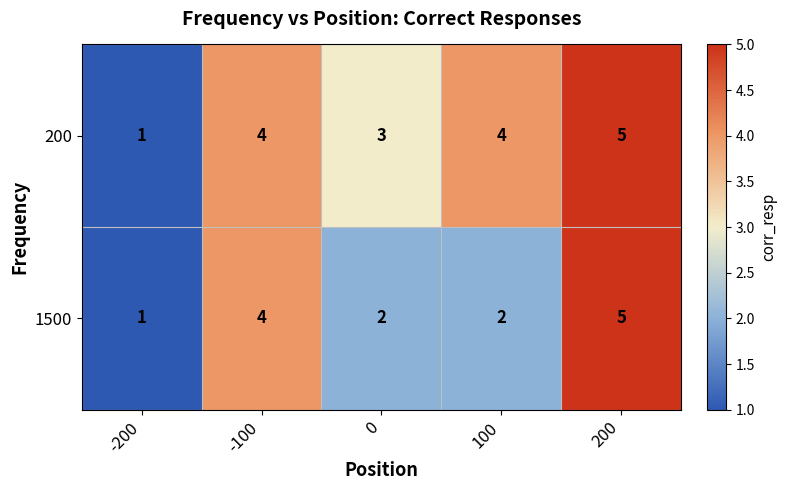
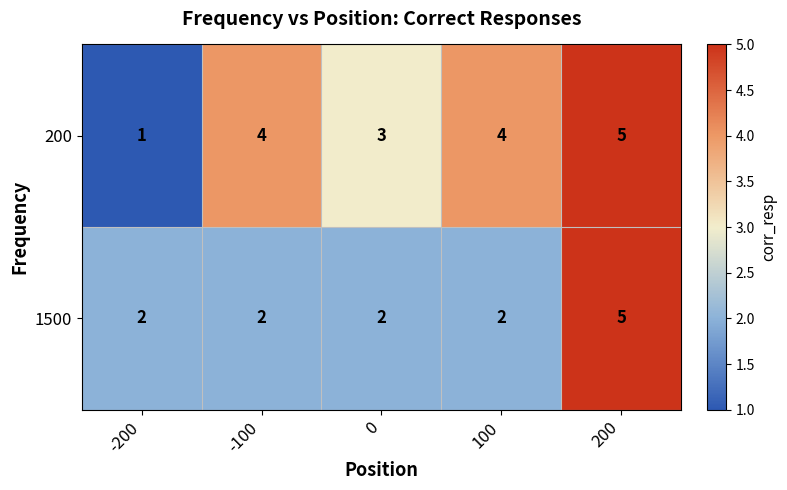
  {
    "200": {
      "-200": 1,
      "-100": 4,
      "0": 3,
      "100": 4,
      "200": 5
    },
    "1500": {
-     "-200": 1,
-     "-100": 4,
+     "-200": 2,
+     "-100": 2,
      "0": 2,
      "100": 2,
      "200": 5
    }
  }
